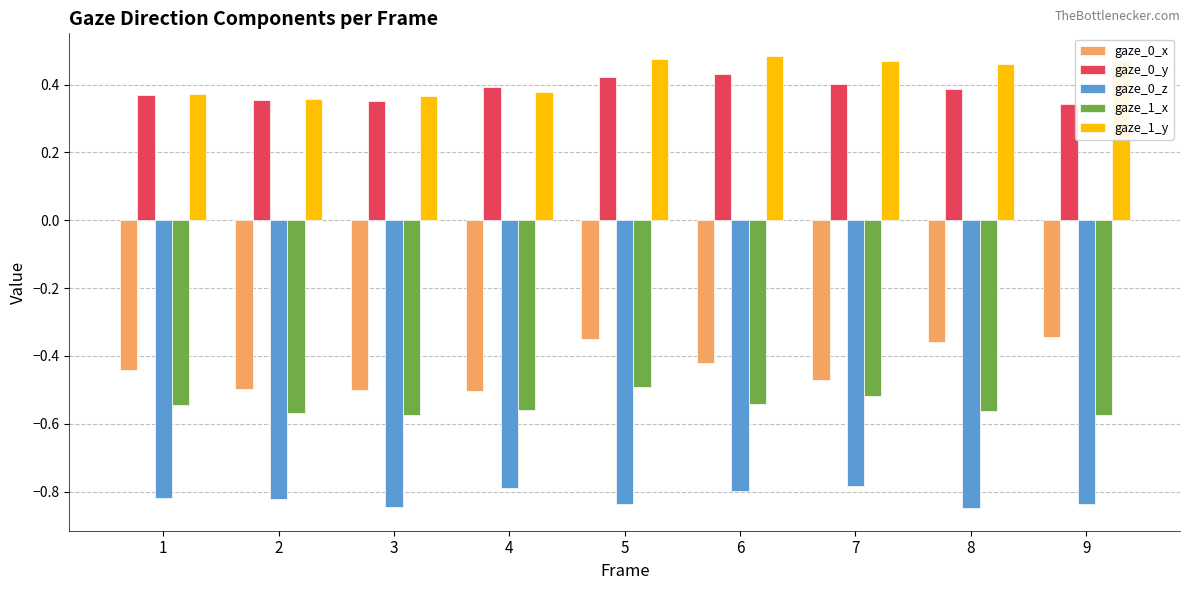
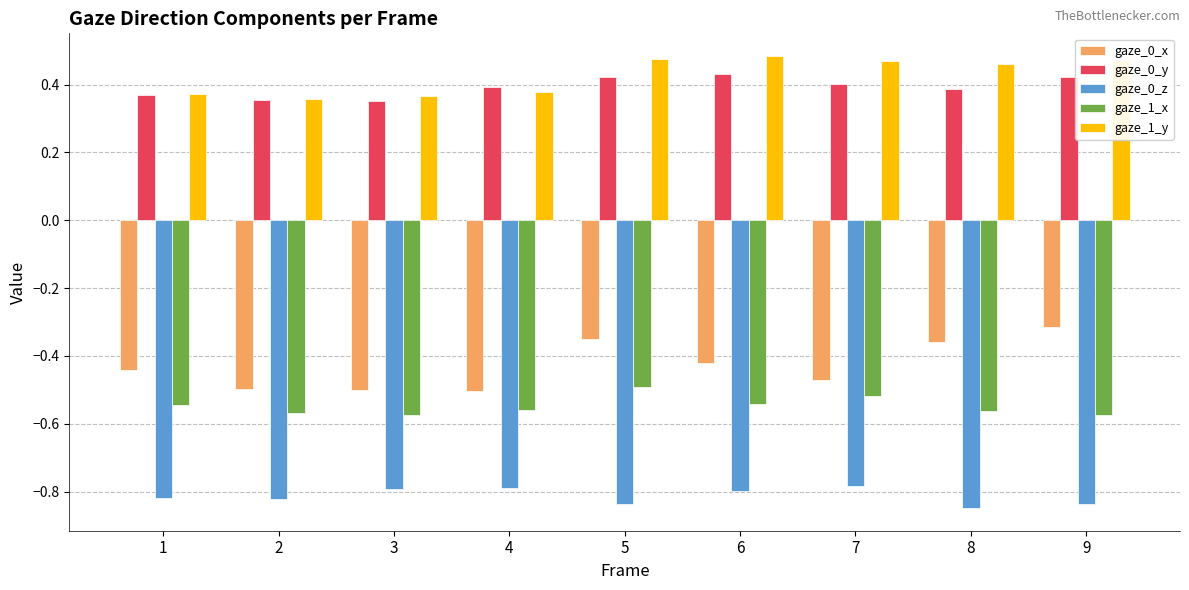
  {
    "gaze_0_x": {
      "1": -0.44,
      "2": -0.50,
      "3": -0.50,
      "4": -0.50,
      "5": -0.35,
      "6": -0.42,
      "7": -0.47,
      "8": -0.36,
-     "9": -0.34
+     "9": -0.32
    },
    "gaze_0_y": {
      "1": 0.37,
      "2": 0.35,
      "3": 0.35,
      "4": 0.39,
      "5": 0.42,
      "6": 0.43,
      "7": 0.40,
      "8": 0.39,
-     "9": 0.34
+     "9": 0.42
    },
    "gaze_0_z": {
      "1": -0.82,
      "2": -0.82,
-     "3": -0.84,
+     "3": -0.79,
      "4": -0.79,
      "5": -0.84,
      "6": -0.80,
      "7": -0.79,
      "8": -0.85,
      "9": -0.84
    },
    "gaze_1_x": {
      "1": -0.54,
      "2": -0.57,
      "3": -0.57,
      "4": -0.56,
      "5": -0.49,
      "6": -0.54,
      "7": -0.52,
      "8": -0.56,
      "9": -0.57
    },
    "gaze_1_y": {
      "1": 0.37,
      "2": 0.36,
      "3": 0.37,
      "4": 0.38,
      "5": 0.48,
      "6": 0.48,
      "7": 0.47,
      "8": 0.46
    }
  }
